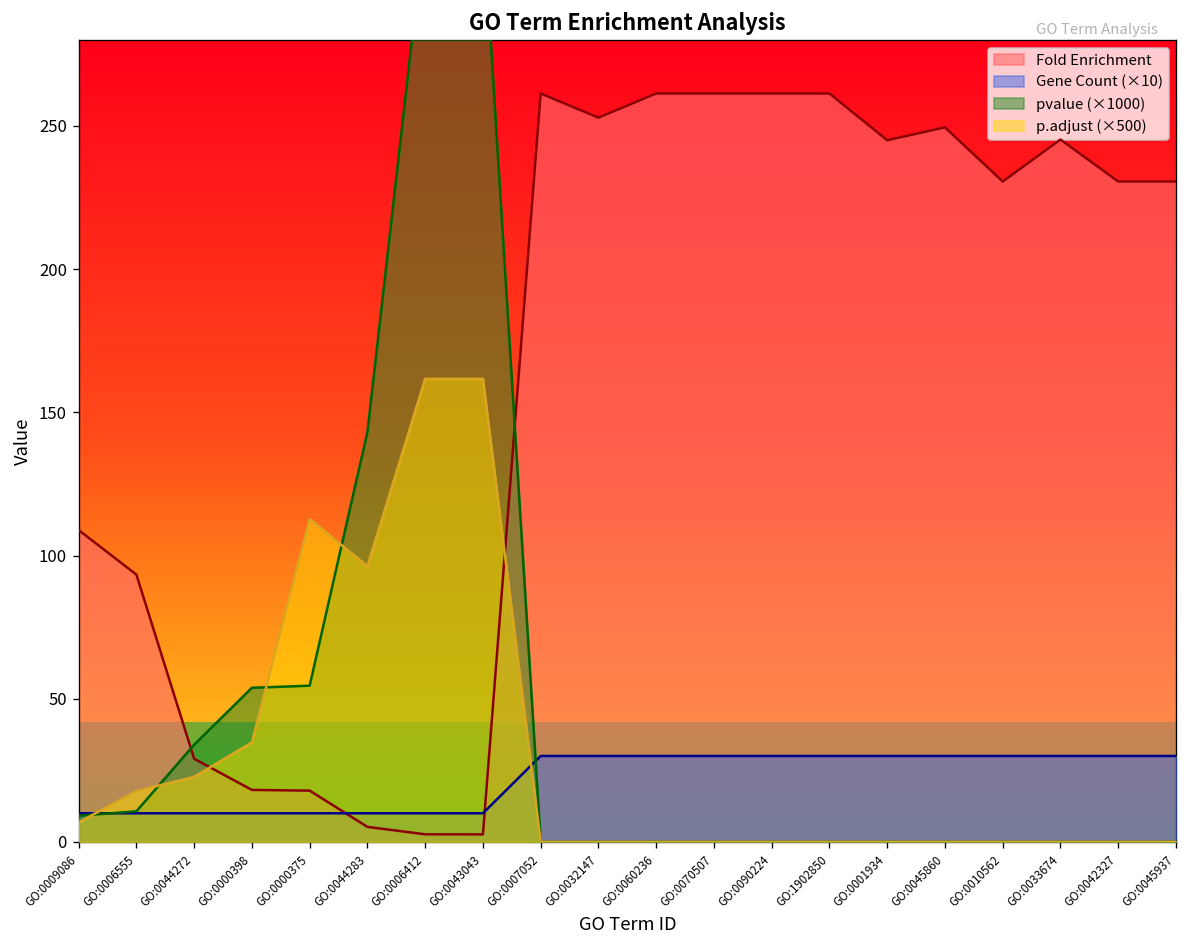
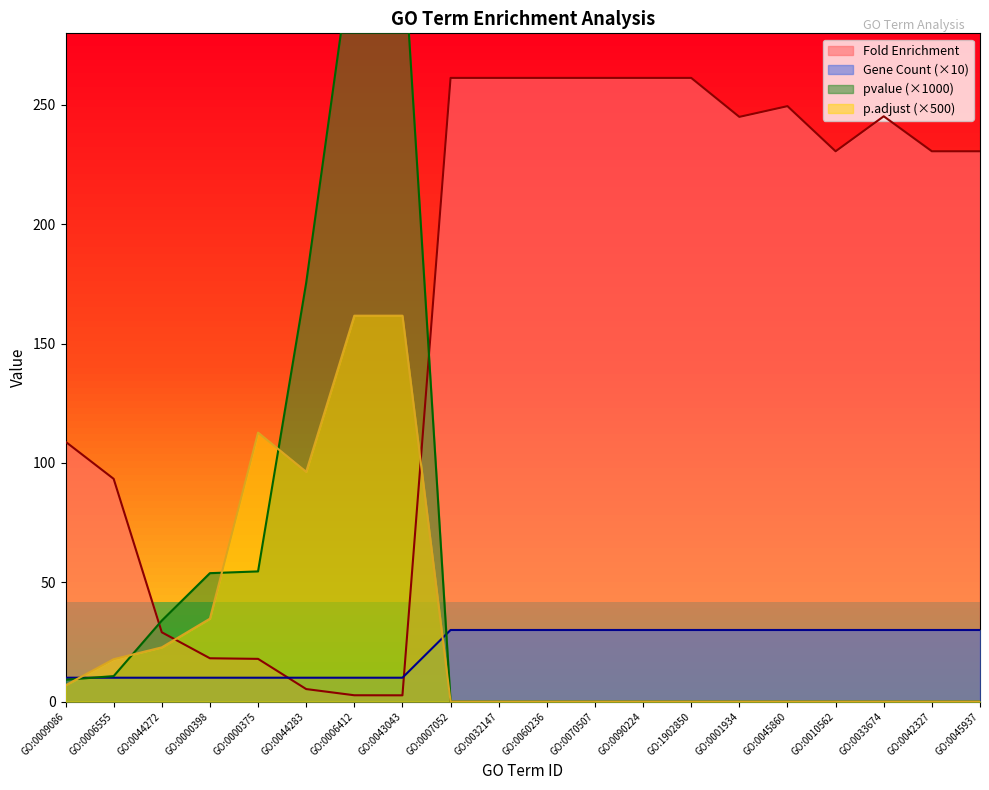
  {
    "Fold Enrichment": {
      "GO:0009086": 109,
      "GO:0006555": 93,
      "GO:0044272": 29,
      "GO:0000398": 18,
      "GO:0000375": 18,
      "GO:0044283": 5,
      "GO:0006412": 3,
      "GO:0043043": 3,
      "GO:0007052": 261,
-     "GO:0032147": 253,
+     "GO:0032147": 261,
      "GO:0060236": 261,
      "GO:0070507": 261,
      "GO:0090224": 261,
      "GO:1902850": 261,
      "GO:0001934": 245,
      "GO:0045860": 249,
      "GO:0010562": 231,
      "GO:0042327": 231,
      "GO:0045937": 231
    },
    "Gene Count (×10)": {
      "GO:0044272": 10,
      "GO:0000398": 10,
      "GO:0000375": 10,
      "GO:0044283": 10,
      "GO:0006412": 10,
      "GO:0043043": 10,
      "GO:0007052": 30,
      "GO:0032147": 30,
      "GO:0060236": 30,
      "GO:0070507": 30,
      "GO:0090224": 30,
      "GO:1902850": 30,
      "GO:0001934": 30,
      "GO:0045860": 30,
      "GO:0010562": 30,
      "GO:0033674": 30,
      "GO:0042327": 30,
      "GO:0045937": 30
    },
    "pvalue (×1000)": {
      "GO:0044272": 34,
      "GO:0000398": 54,
      "GO:0000375": 55,
-     "GO:0044283": 143
+     "GO:0044283": 175
    },
    "p.adjust (×500)": {
      "GO:0009086": 7,
      "GO:0006555": 18,
      "GO:0044272": 23,
      "GO:0000398": 35,
      "GO:0000375": 113,
      "GO:0044283": 96,
      "GO:0006412": 162,
      "GO:0043043": 162
    }
  }
